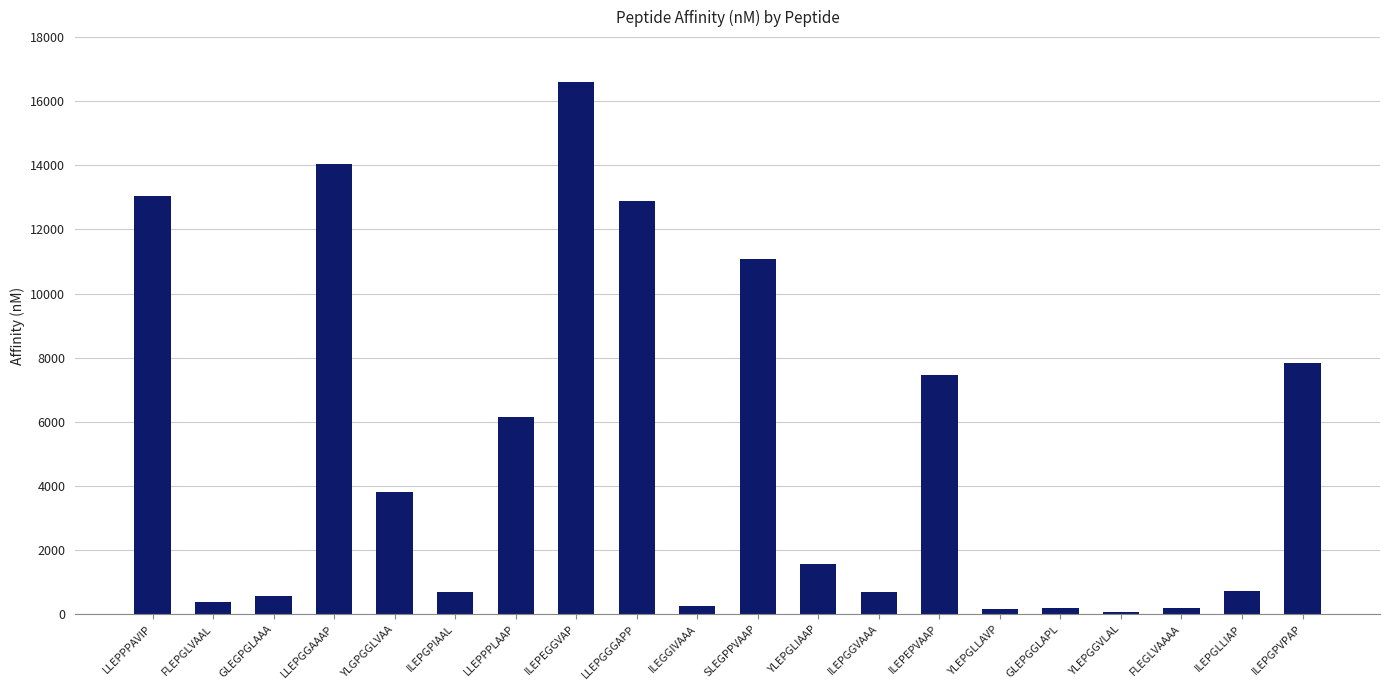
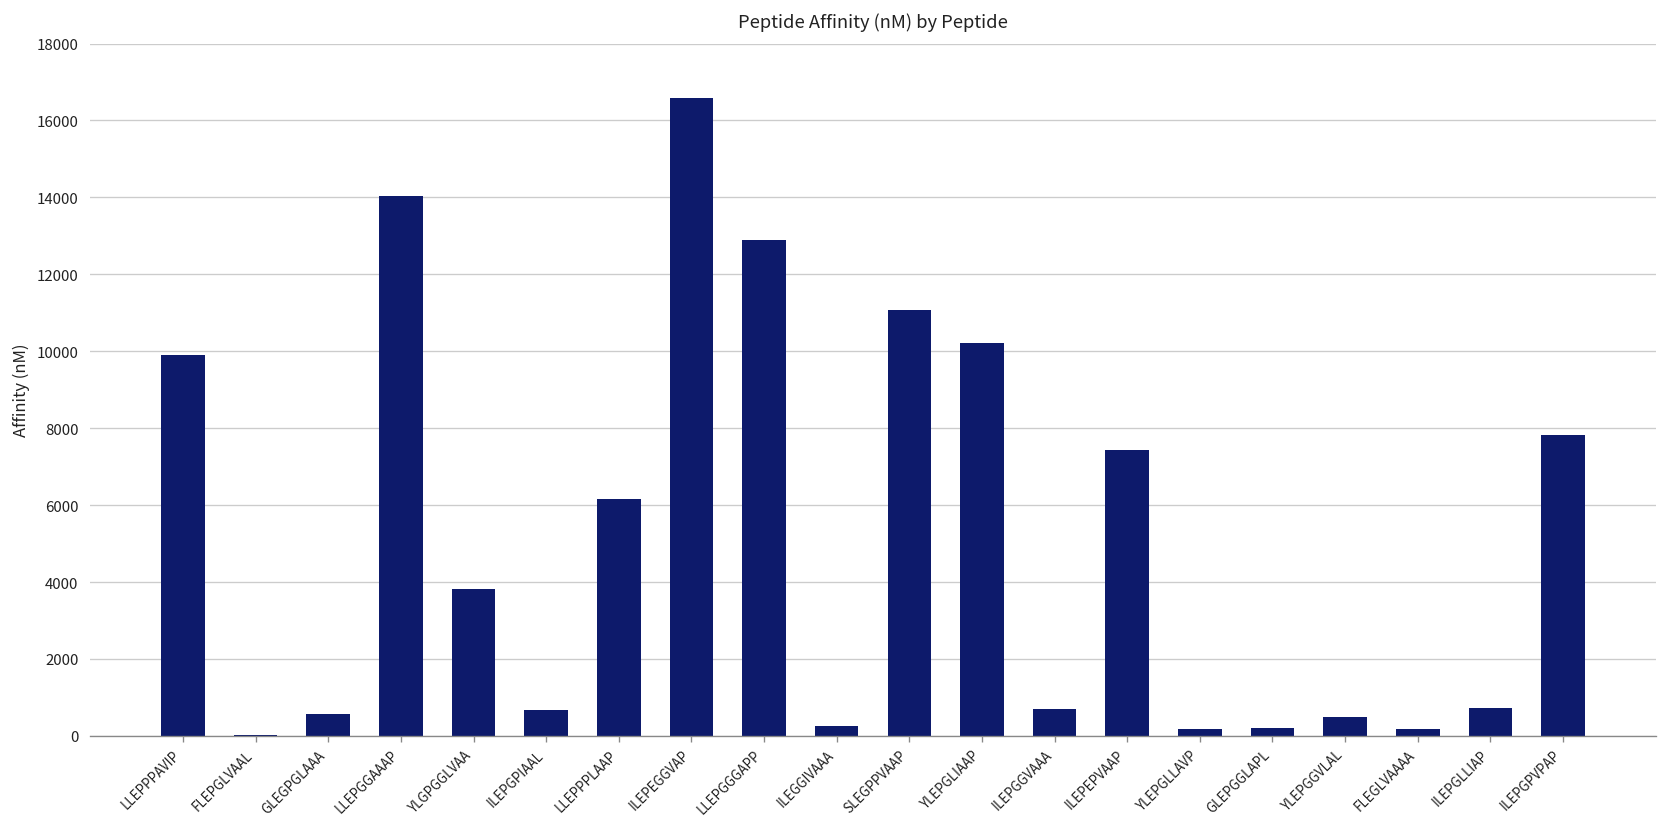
  {
-   "LLEPPPAVIP": 13000,
-   "FLEPGLVAAL": 400,
+   "LLEPPPAVIP": 9900,
+   "FLEPGLVAAL": 0,
    "GLEGPGLAAA": 600,
    "LLEPGGAAAP": 14000,
    "YLGPGGLVAA": 3800,
    "ILEPGPIAAL": 700,
    "LLEPPPLAAP": 6100,
    "ILEPEGGVAP": 16600,
    "LLEPGGGAPP": 12900,
    "ILEGGIVAAA": 300,
    "SLEGPPVAAP": 11100,
-   "YLEPGLIAAP": 1500,
+   "YLEPGLIAAP": 10200,
    "ILEPGGVAAA": 700,
    "ILEPEPVAAP": 7400,
    "YLEPGLLAVP": 200,
    "GLEPGGLAPL": 200,
-   "YLEPGGVLAL": 100,
+   "YLEPGGVLAL": 500,
    "FLEGLVAAAA": 200,
    "ILEPGLLIAP": 700,
    "ILEPGPVPAP": 7800
  }
